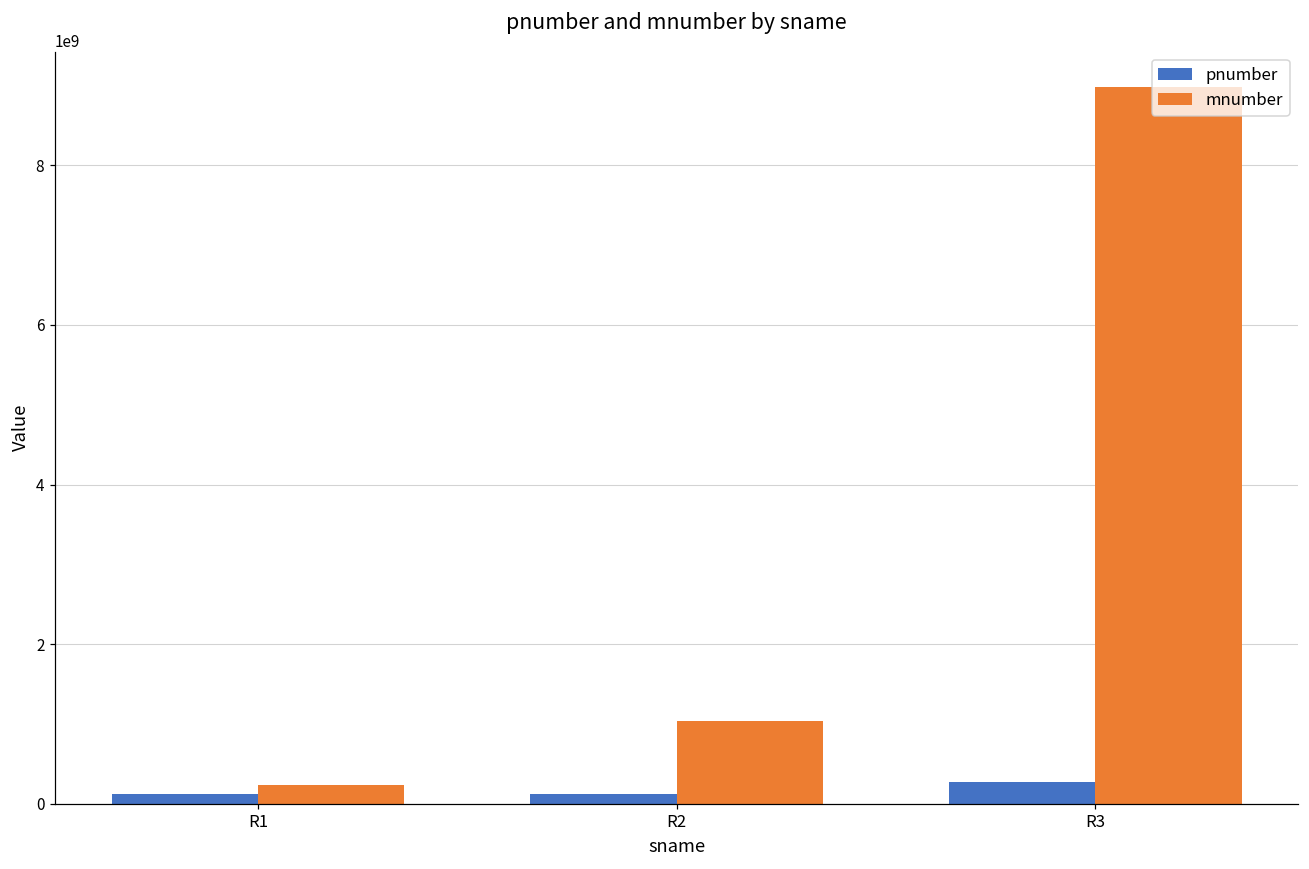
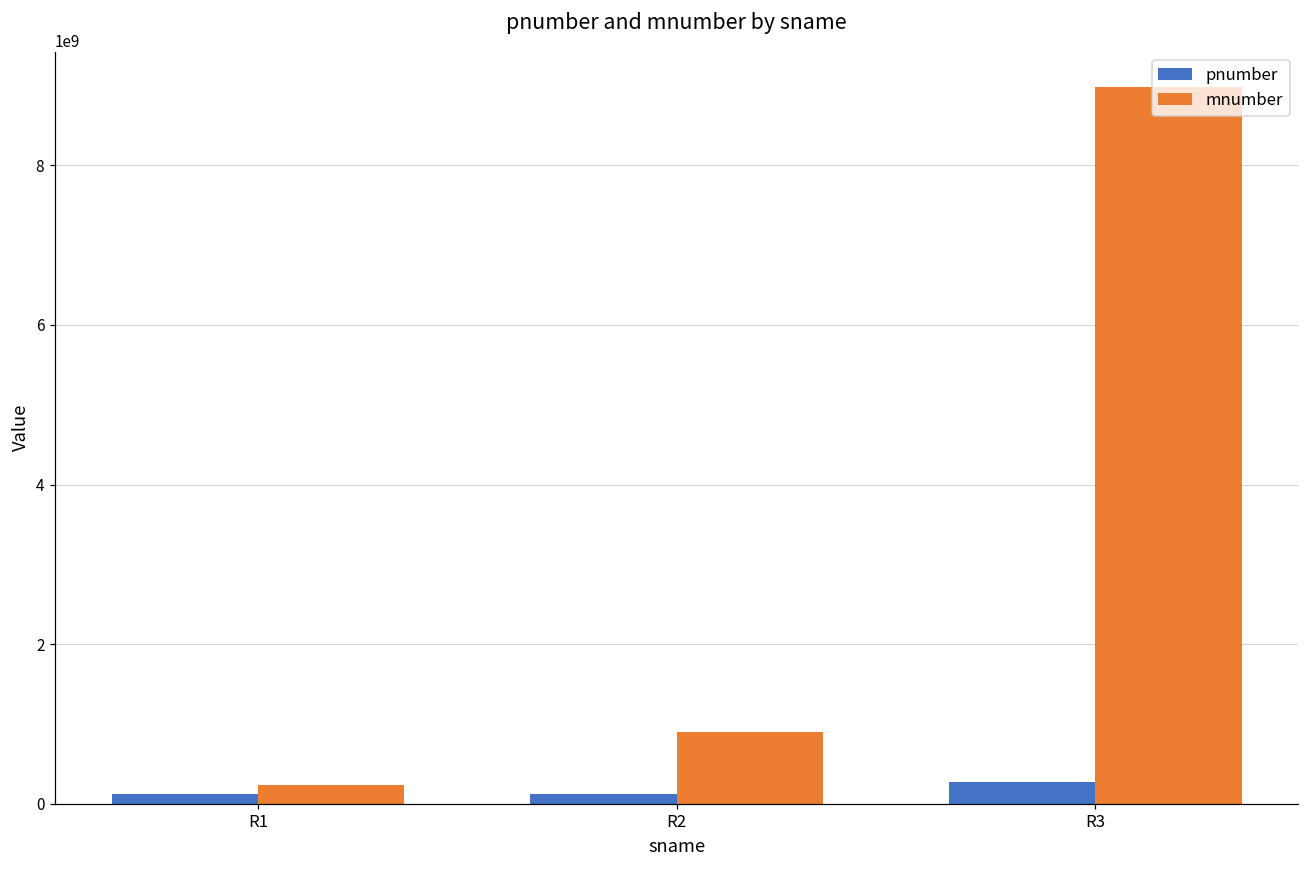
  {
    "pnumber": {
      "R1": 100000000,
      "R2": 100000000,
      "R3": 300000000
    },
    "mnumber": {
      "R1": 200000000,
-     "R2": 1000000000
+     "R2": 900000000
    }
  }
